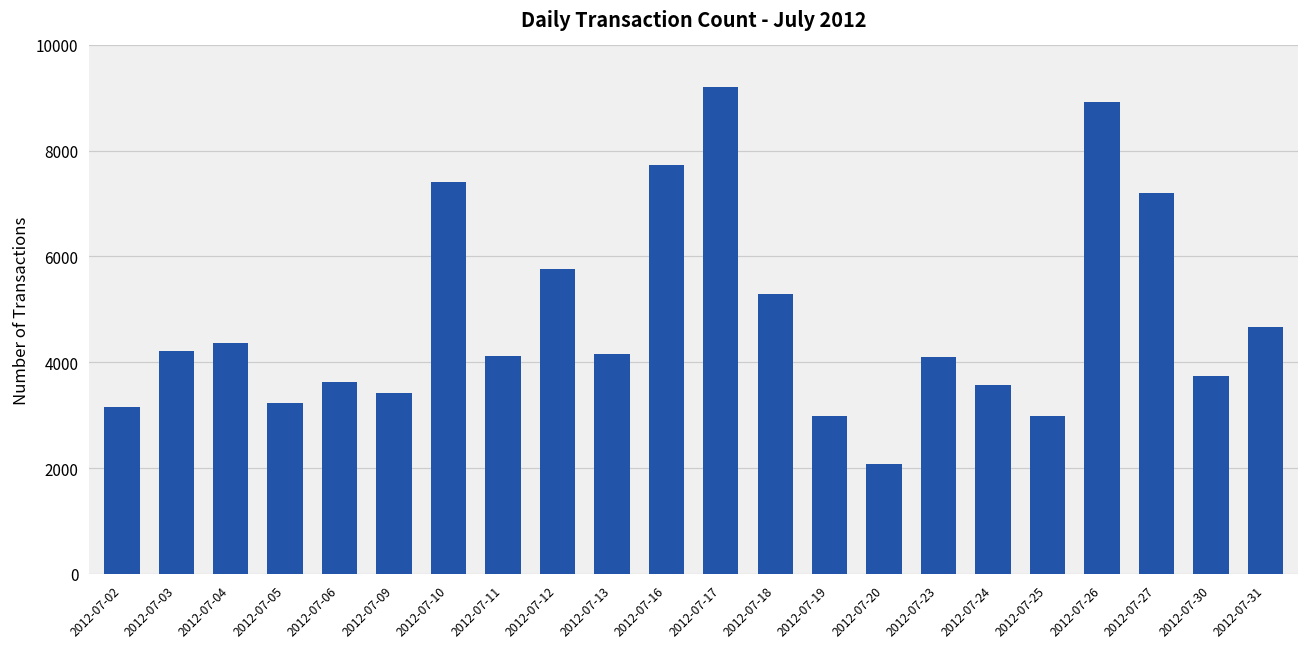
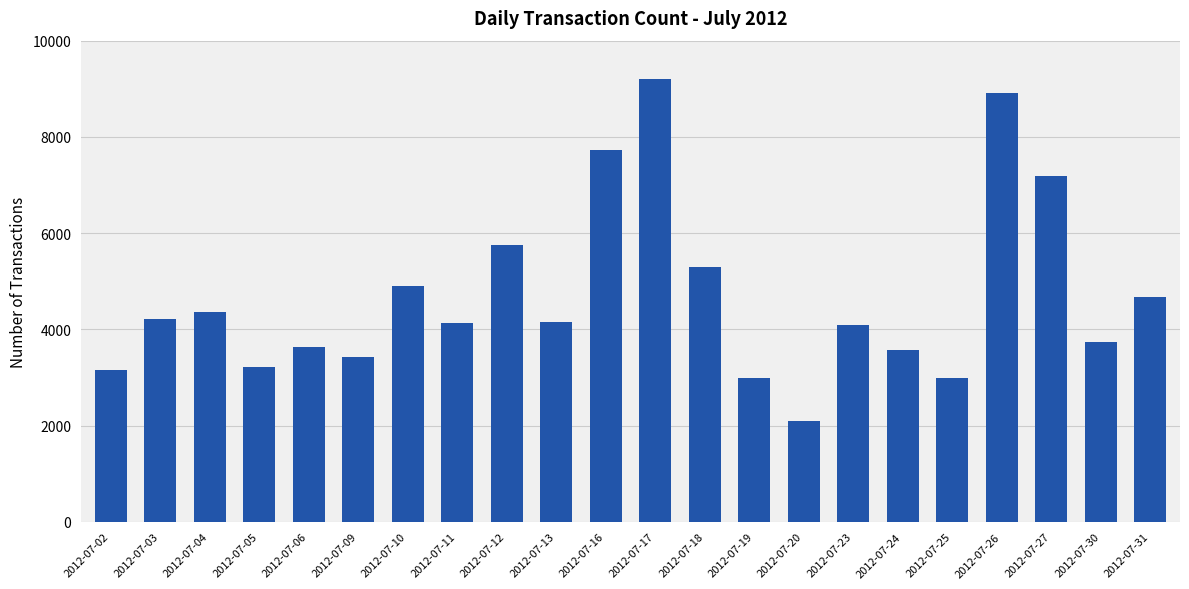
  {
    "2012-07-02": 3100,
    "2012-07-03": 4200,
    "2012-07-04": 4400,
    "2012-07-05": 3200,
    "2012-07-06": 3600,
    "2012-07-09": 3400,
-   "2012-07-10": 7400,
+   "2012-07-10": 4900,
    "2012-07-11": 4100,
    "2012-07-12": 5800,
    "2012-07-13": 4200,
    "2012-07-16": 7700,
    "2012-07-17": 9200,
    "2012-07-18": 5300,
    "2012-07-19": 3000,
    "2012-07-20": 2100,
    "2012-07-23": 4100,
    "2012-07-24": 3600,
    "2012-07-25": 3000,
    "2012-07-26": 8900,
    "2012-07-27": 7200,
    "2012-07-30": 3700,
    "2012-07-31": 4700
  }
